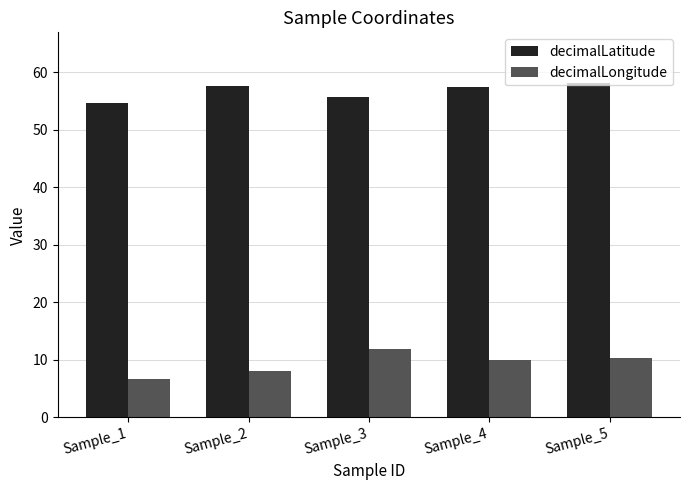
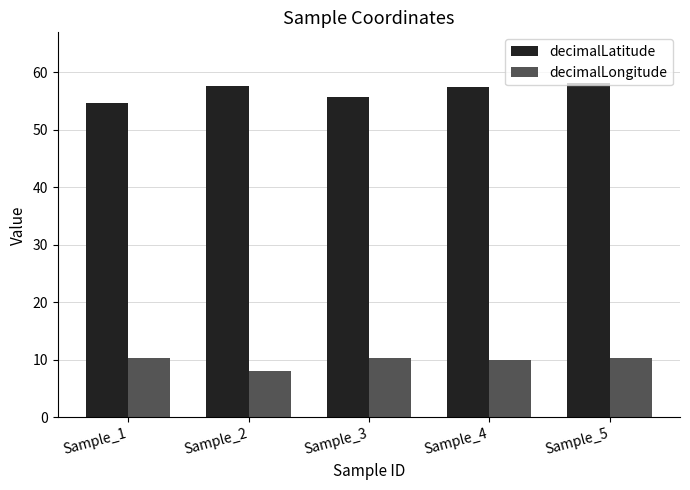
  {
    "decimalLatitude": {
      "Sample_1": 55,
      "Sample_2": 58,
      "Sample_3": 56,
      "Sample_4": 58
    },
    "decimalLongitude": {
-     "Sample_1": 7,
+     "Sample_1": 10,
      "Sample_2": 8,
-     "Sample_3": 12,
+     "Sample_3": 10,
      "Sample_4": 10,
      "Sample_5": 10
    }
  }
